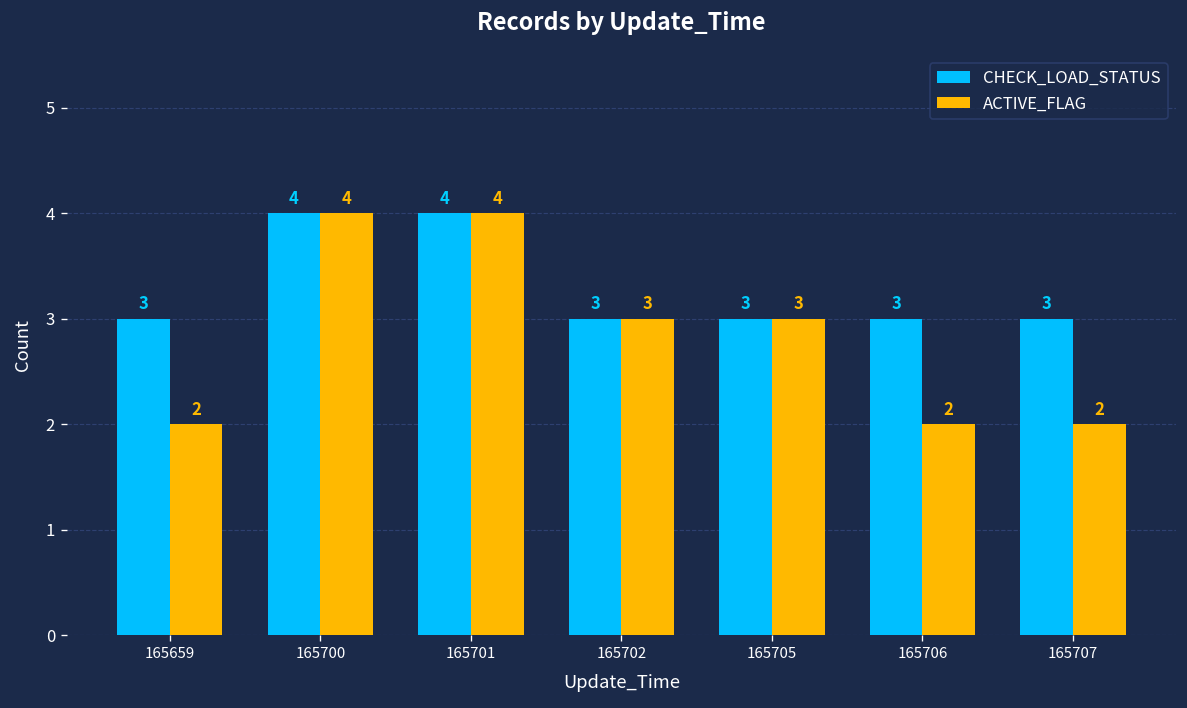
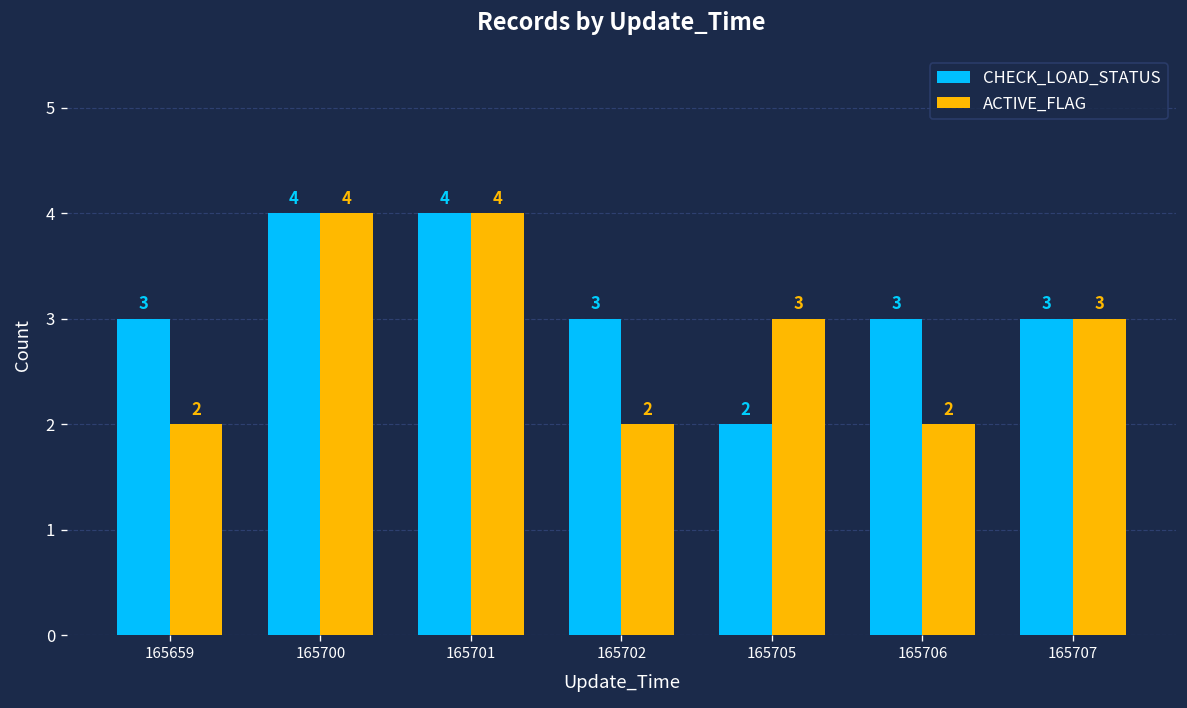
  {
    "CHECK_LOAD_STATUS": {
      "165659": 3,
      "165700": 4,
      "165701": 4,
      "165702": 3,
-     "165705": 3,
+     "165705": 2,
      "165706": 3,
      "165707": 3
    },
    "ACTIVE_FLAG": {
      "165659": 2,
      "165700": 4,
      "165701": 4,
-     "165702": 3,
+     "165702": 2,
      "165705": 3,
      "165706": 2,
-     "165707": 2
+     "165707": 3
    }
  }
